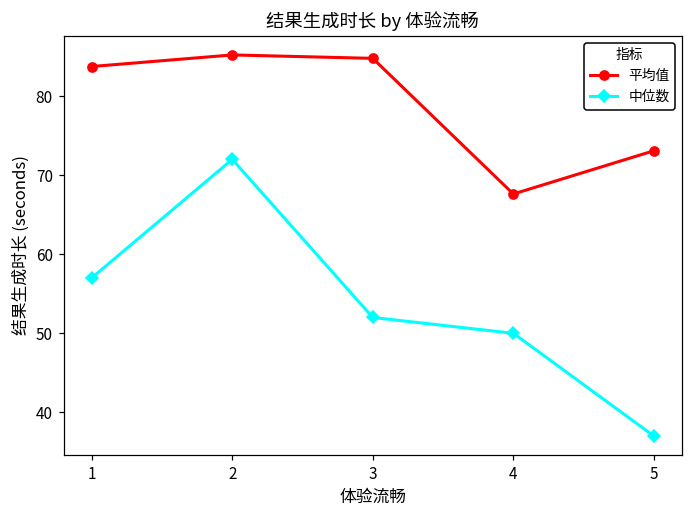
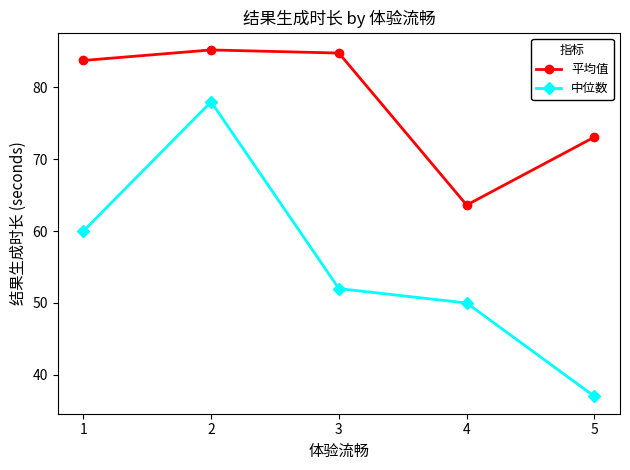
  {
    "平均值": {
      "1": 84,
      "2": 85,
      "3": 85,
-     "4": 68,
+     "4": 64,
      "5": 73
    },
    "中位数": {
-     "1": 57,
-     "2": 72,
+     "1": 60,
+     "2": 78,
      "3": 52,
      "4": 50,
      "5": 37
    }
  }
